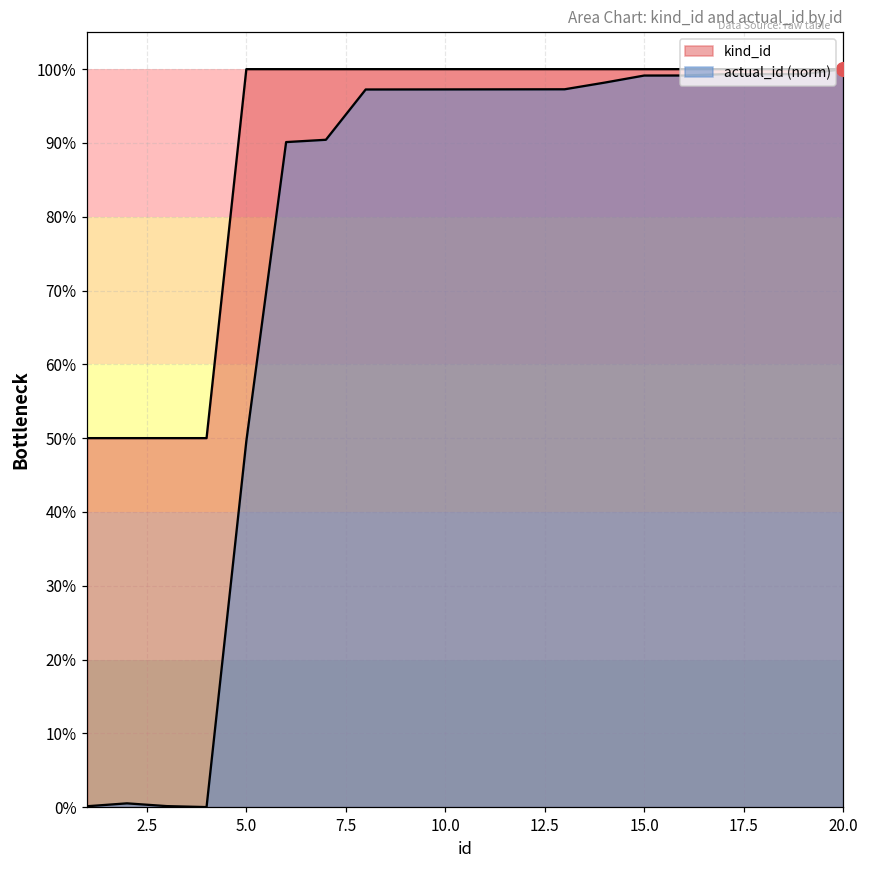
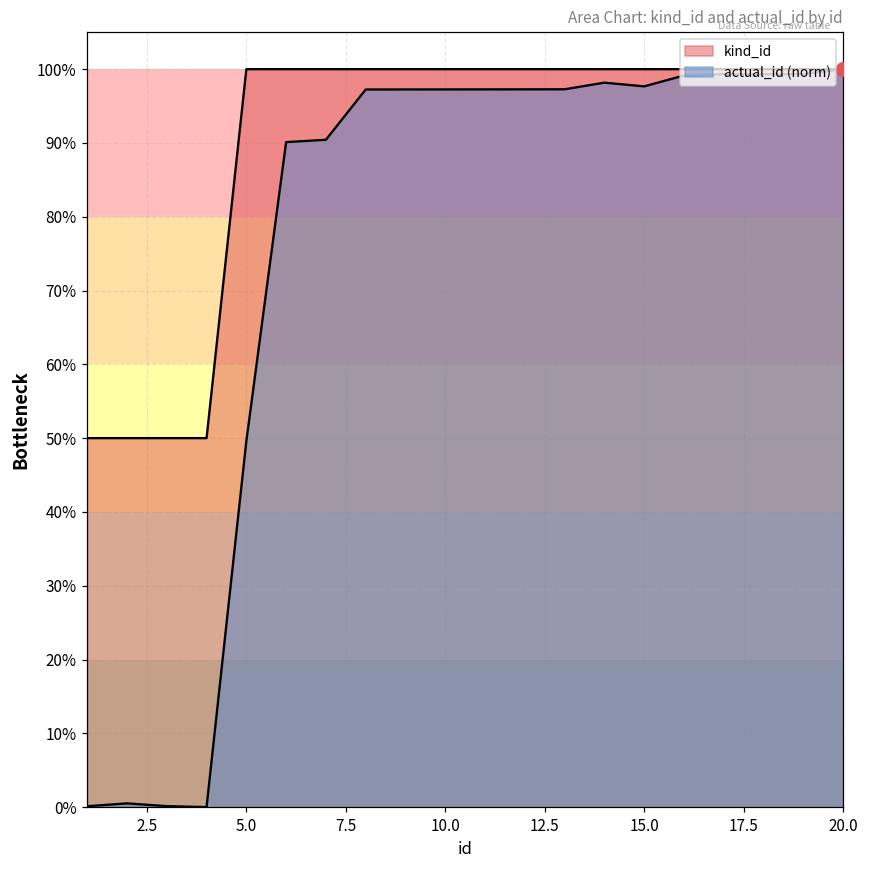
  {
    "actual_id (norm)": {
      "5.0": "50%",
      "10.0": "97%",
-     "15.0": "99%"
+     "15.0": "98%"
    }
  }
